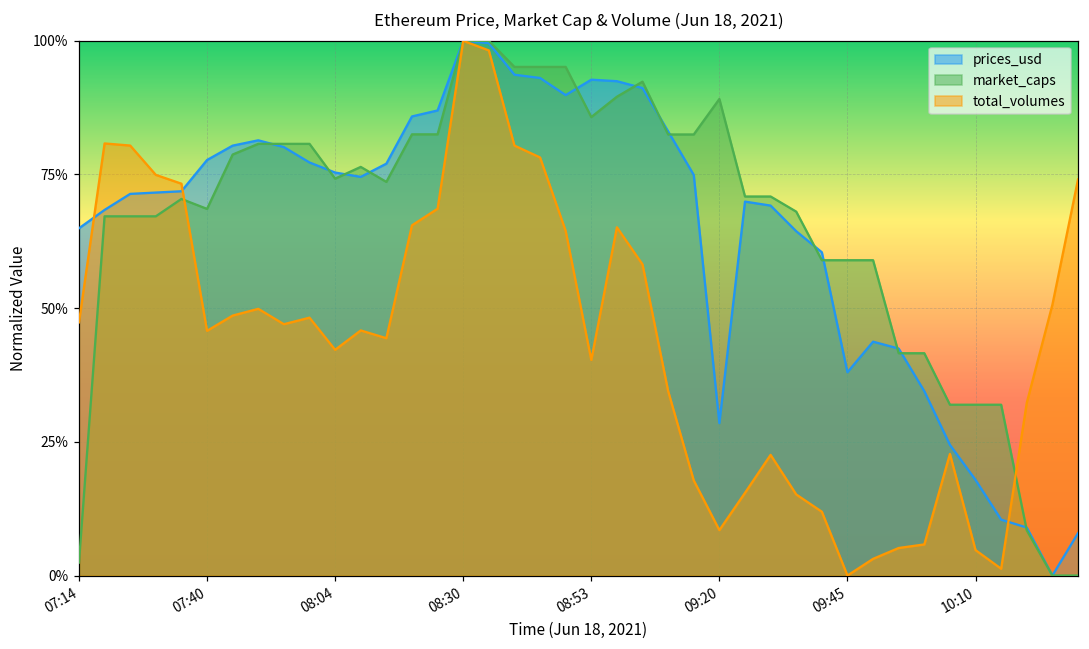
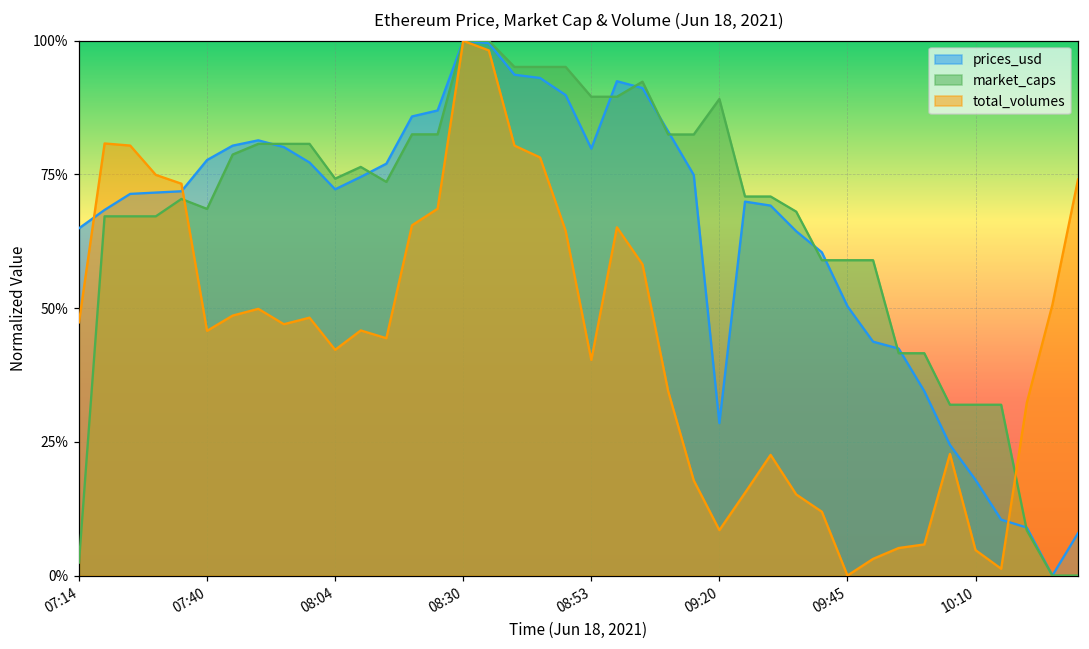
  {
    "prices_usd": {
      "07:14": "65%",
      "07:40": "78%",
-     "08:04": "75%",
-     "08:53": "93%",
+     "08:04": "72%",
+     "08:53": "80%",
      "09:20": "29%",
-     "09:45": "38%",
+     "09:45": "50%",
      "10:10": "18%"
    },
    "market_caps": {
      "07:14": "2%",
      "07:40": "69%",
      "08:04": "74%",
-     "08:53": "86%",
+     "08:53": "90%",
      "09:20": "89%",
      "09:45": "59%",
      "10:10": "32%"
    },
    "total_volumes": {
      "07:14": "47%",
      "07:40": "46%",
      "08:04": "42%",
      "08:53": "40%",
      "09:20": "8%",
      "09:45": "0%",
      "10:10": "5%"
    }
  }
